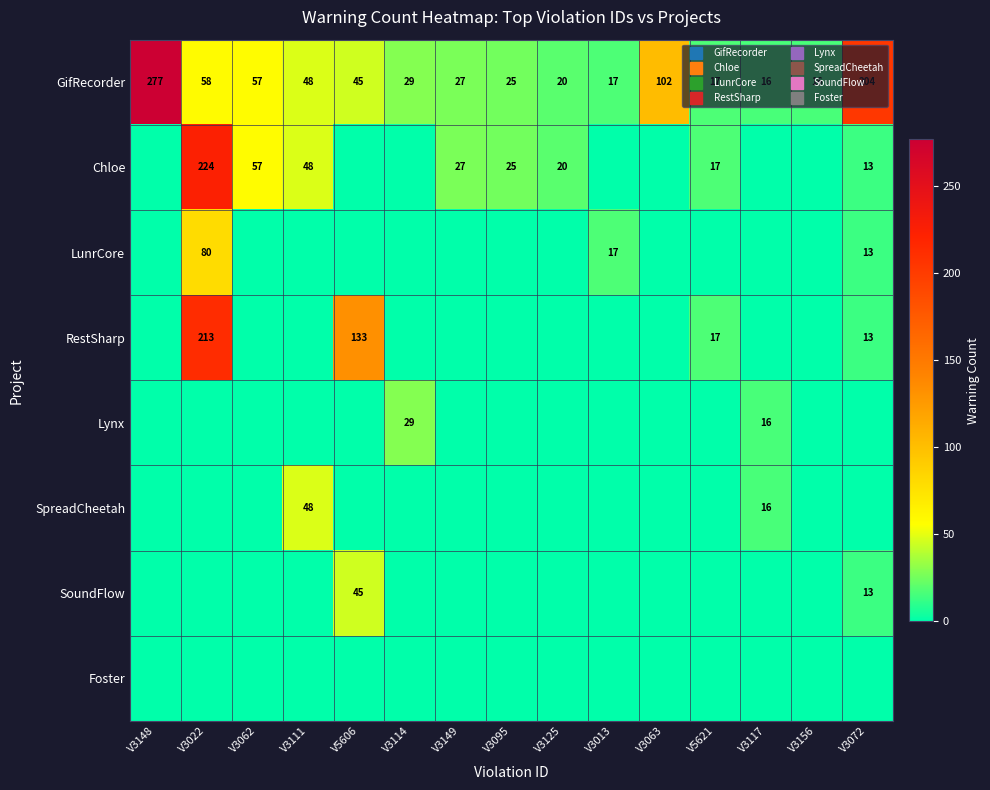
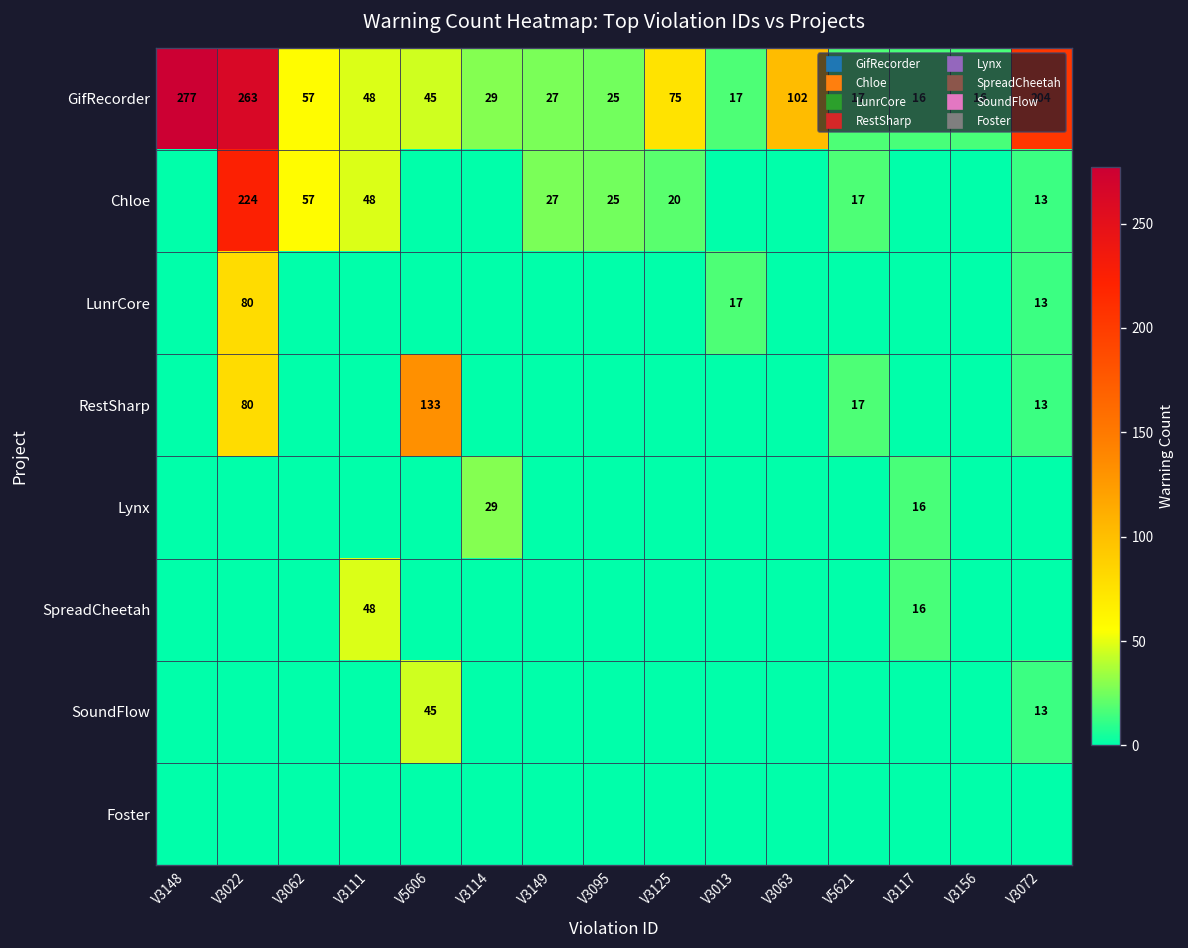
  {
    "GifRecorder": {
      "V3148": 277,
-     "V3022": 58,
+     "V3022": 263,
      "V3062": 57,
      "V3111": 48,
      "V5606": 45,
      "V3114": 29,
      "V3149": 27,
      "V3095": 25,
-     "V3125": 20,
+     "V3125": 75,
      "V3013": 17,
      "V3063": 102
    },
    "Chloe": {
      "V3022": 224,
      "V3062": 57,
      "V3111": 48,
      "V3149": 27,
      "V3095": 25,
      "V3125": 20,
      "V5621": 17,
      "V3072": 13
    },
    "LunrCore": {
      "V3022": 80,
      "V3013": 17,
      "V3072": 13
    },
    "RestSharp": {
-     "V3022": 213,
+     "V3022": 80,
      "V5606": 133,
      "V5621": 17,
      "V3072": 13
    },
    "Lynx": {
      "V3114": 29,
      "V3117": 16
    },
    "SpreadCheetah": {
      "V3111": 48,
      "V3117": 16
    },
    "SoundFlow": {
      "V5606": 45,
      "V3072": 13
    }
  }
